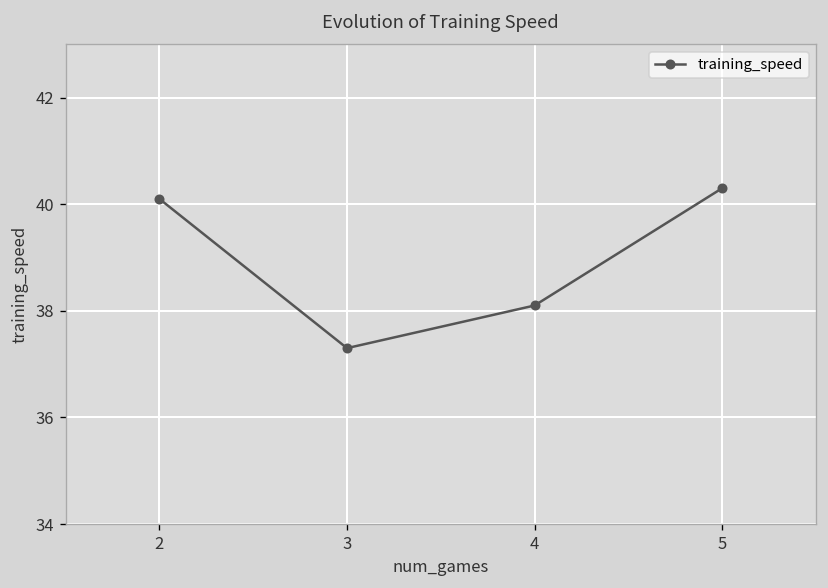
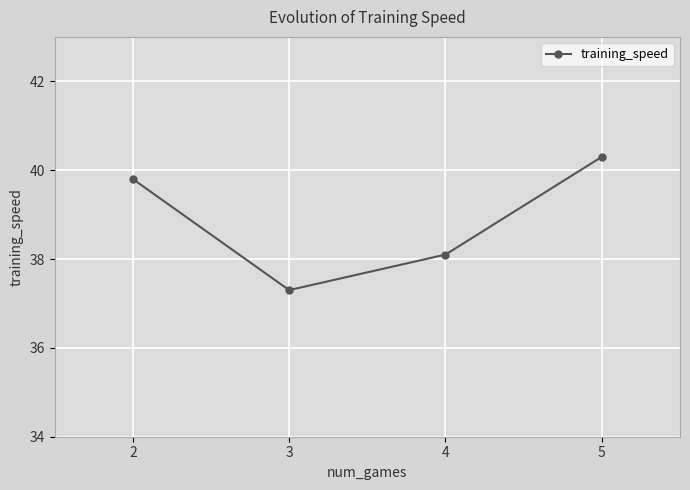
  {
    "training_speed": {
-     "2": 40.1,
+     "2": 39.8,
      "3": 37.3,
      "4": 38.1,
      "5": 40.3
    }
  }
